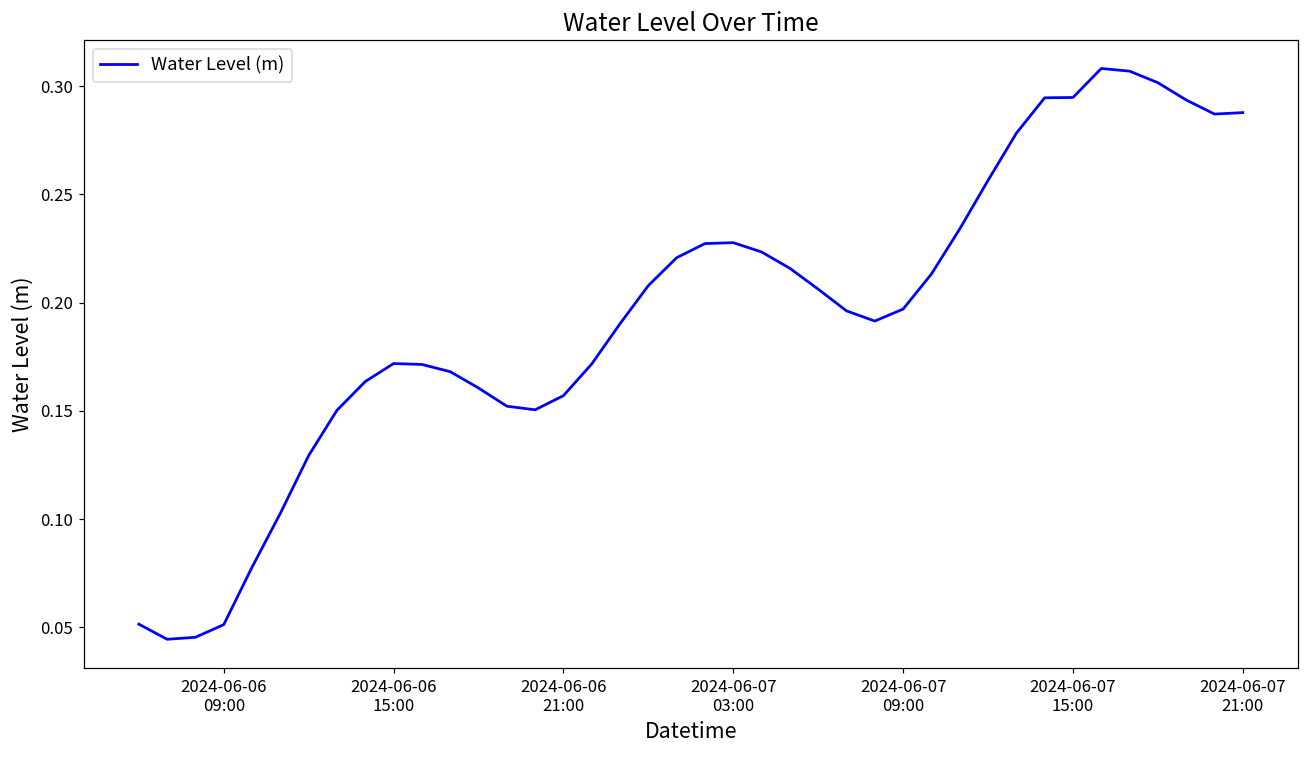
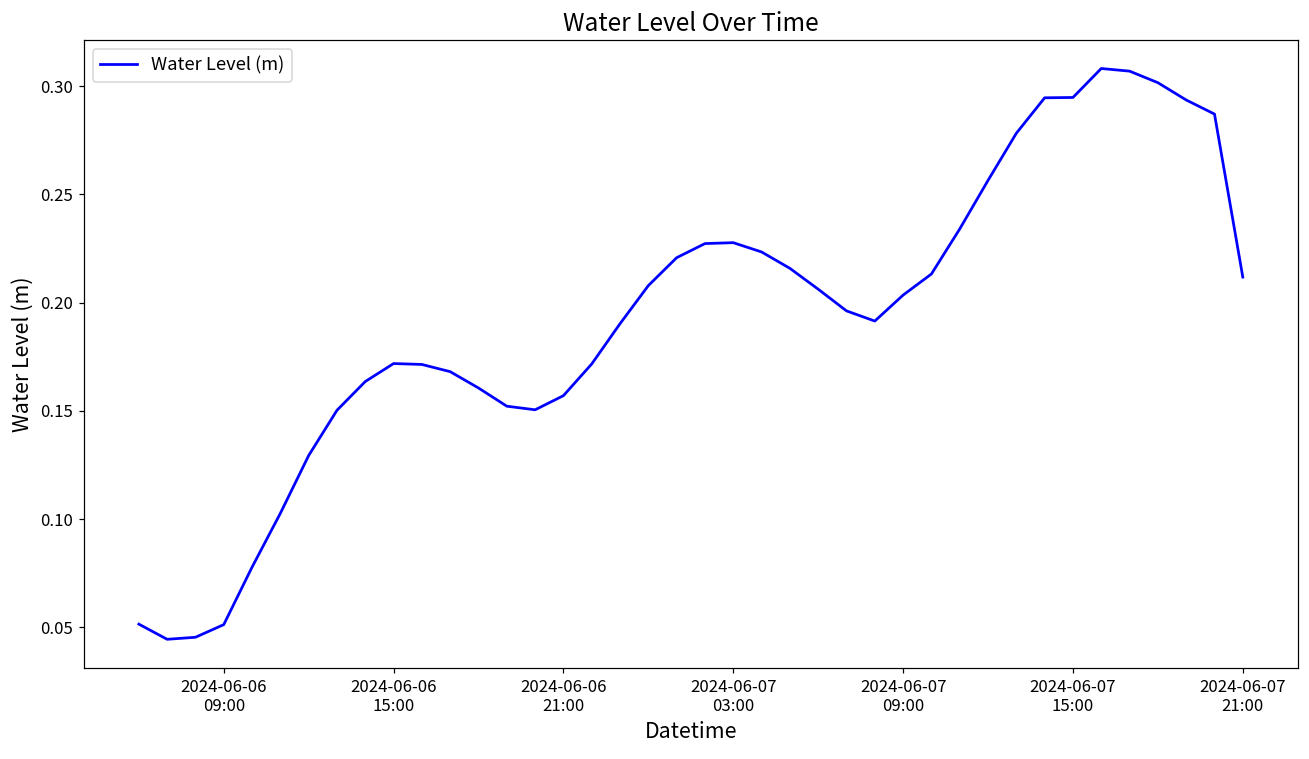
  {
    "2024-06-06 09:00": 0.051,
    "2024-06-06 15:00": 0.172,
    "2024-06-06 21:00": 0.157,
    "2024-06-07 03:00": 0.228,
-   "2024-06-07 09:00": 0.197,
+   "2024-06-07 09:00": 0.204,
    "2024-06-07 15:00": 0.295,
-   "2024-06-07 21:00": 0.288
+   "2024-06-07 21:00": 0.212
  }
